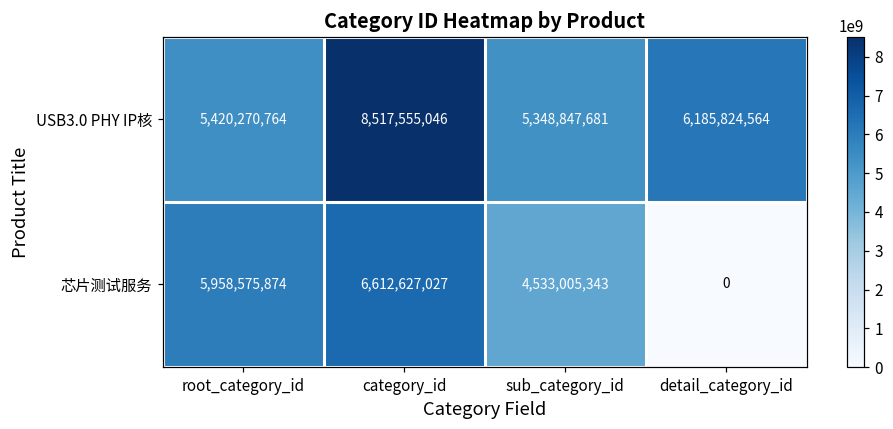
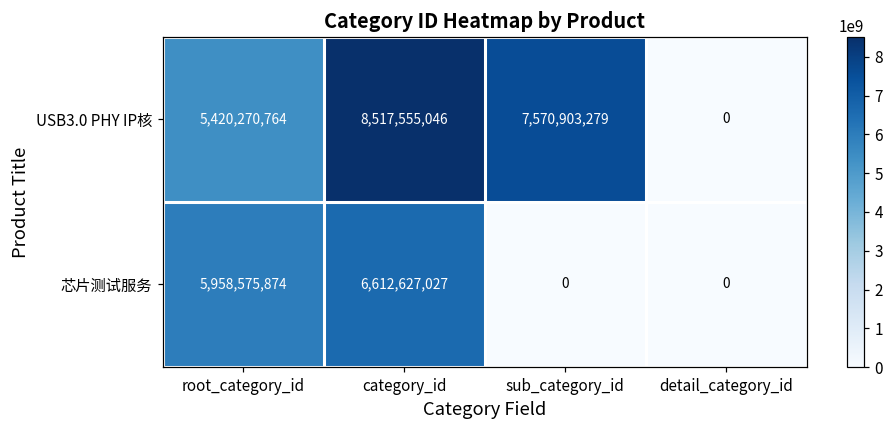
  {
    "USB3.0 PHY IP核": {
      "root_category_id": "5,420,270,764",
      "category_id": "8,517,555,046",
-     "sub_category_id": "5,348,847,681",
-     "detail_category_id": "6,185,824,564"
+     "sub_category_id": "7,570,903,279",
+     "detail_category_id": "0"
    },
    "芯片测试服务": {
      "root_category_id": "5,958,575,874",
      "category_id": "6,612,627,027",
-     "sub_category_id": "4,533,005,343",
+     "sub_category_id": "0",
      "detail_category_id": "0"
    }
  }
